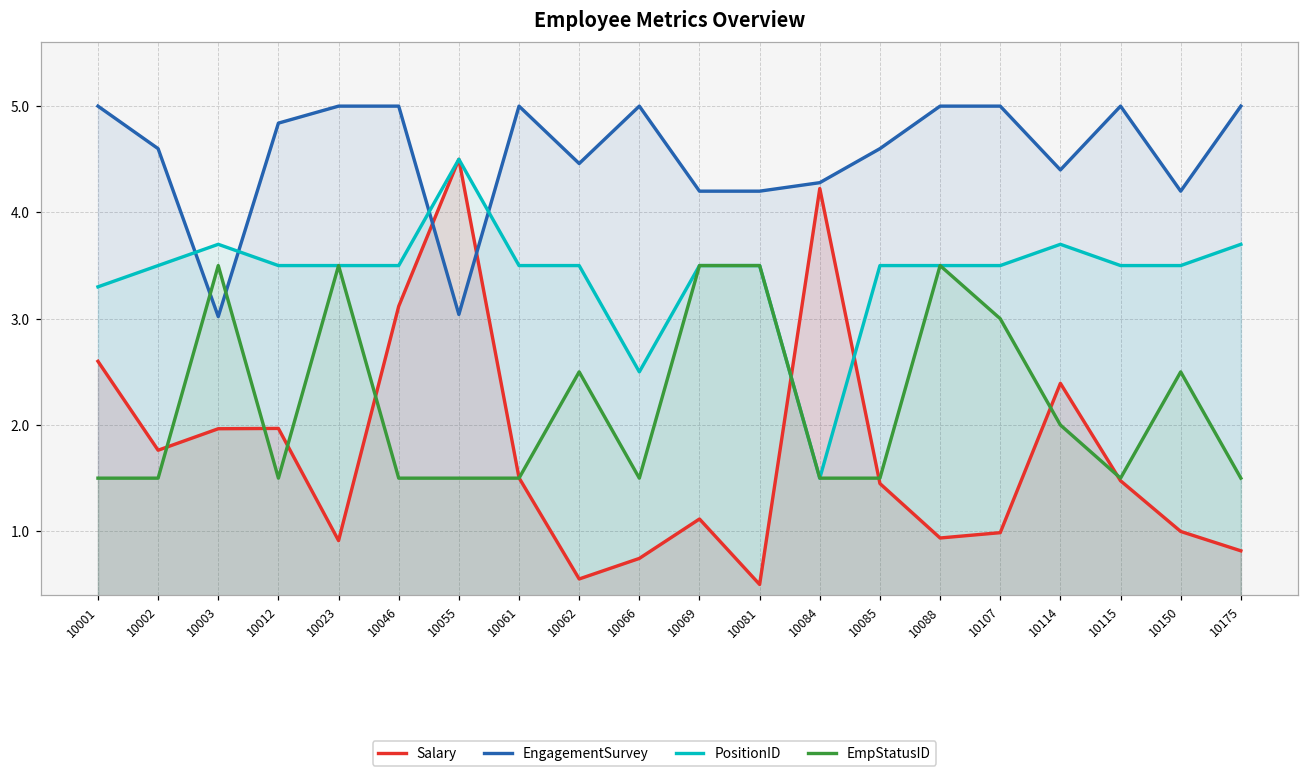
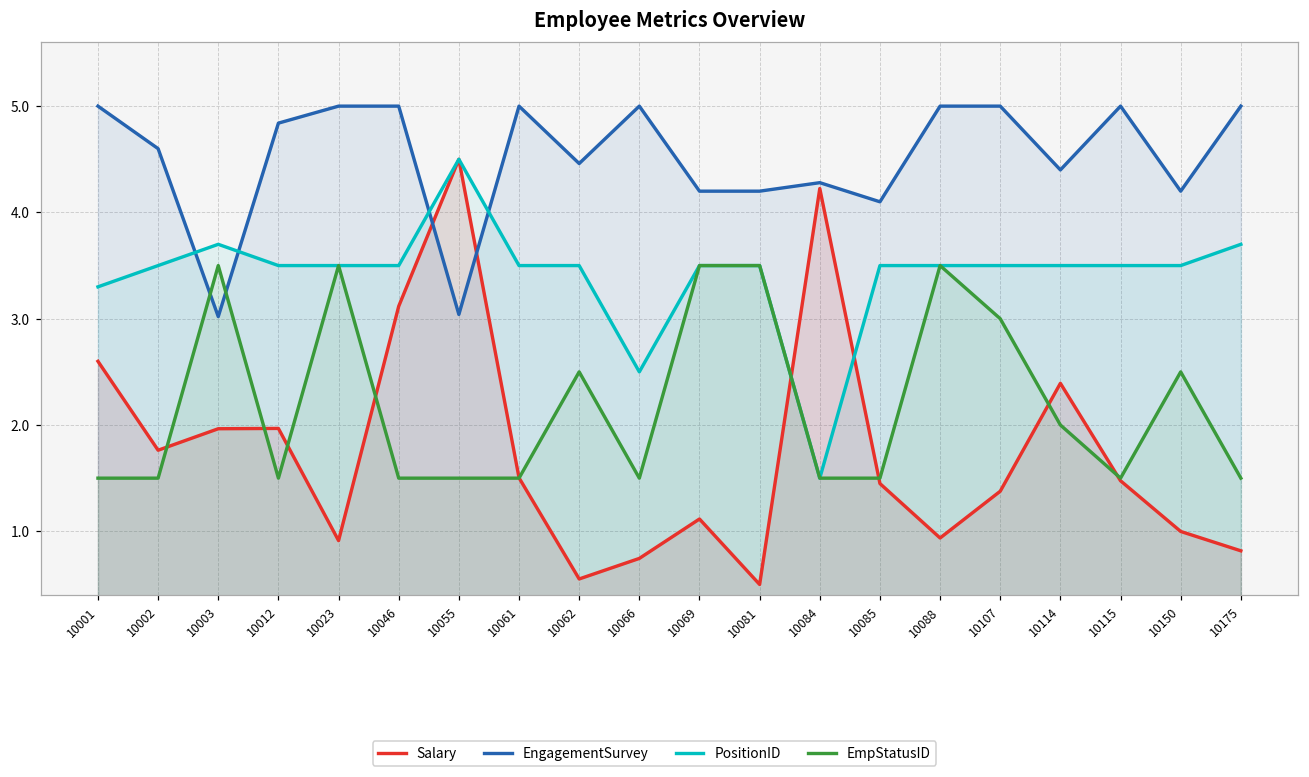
  {
    "Salary": {
      "10001": 2.6,
      "10002": 1.8,
      "10003": 2.0,
      "10012": 2.0,
      "10023": 0.9,
      "10046": 3.1,
      "10062": 0.6,
      "10066": 0.7,
      "10069": 1.1,
      "10081": 0.5,
      "10084": 4.2,
      "10085": 1.4,
      "10088": 0.9,
-     "10107": 1.0,
+     "10107": 1.4,
      "10114": 2.4,
      "10150": 1.0,
      "10175": 0.8
    },
    "EngagementSurvey": {
      "10001": 5.0,
      "10002": 4.6,
      "10003": 3.0,
      "10012": 4.8,
      "10023": 5.0,
      "10046": 5.0,
      "10055": 3.0,
      "10061": 5.0,
      "10062": 4.5,
      "10066": 5.0,
      "10069": 4.2,
      "10081": 4.2,
      "10084": 4.3,
-     "10085": 4.6,
+     "10085": 4.1,
      "10088": 5.0,
      "10107": 5.0,
      "10114": 4.4,
      "10115": 5.0,
      "10150": 4.2,
      "10175": 5.0
    },
    "PositionID": {
      "10001": 3.3,
      "10002": 3.5,
      "10003": 3.7,
      "10012": 3.5,
      "10046": 3.5,
      "10061": 3.5,
      "10062": 3.5,
      "10066": 2.5,
      "10085": 3.5,
      "10107": 3.5,
-     "10114": 3.7,
+     "10114": 3.5,
      "10115": 3.5,
      "10150": 3.5,
      "10175": 3.7
    },
    "EmpStatusID": {
      "10001": 1.5,
      "10002": 1.5,
      "10003": 3.5,
      "10012": 1.5,
      "10046": 1.5,
      "10055": 1.5,
      "10062": 2.5,
      "10066": 1.5,
      "10085": 1.5,
      "10107": 3.0,
      "10114": 2.0,
      "10150": 2.5,
      "10175": 1.5
    }
  }
